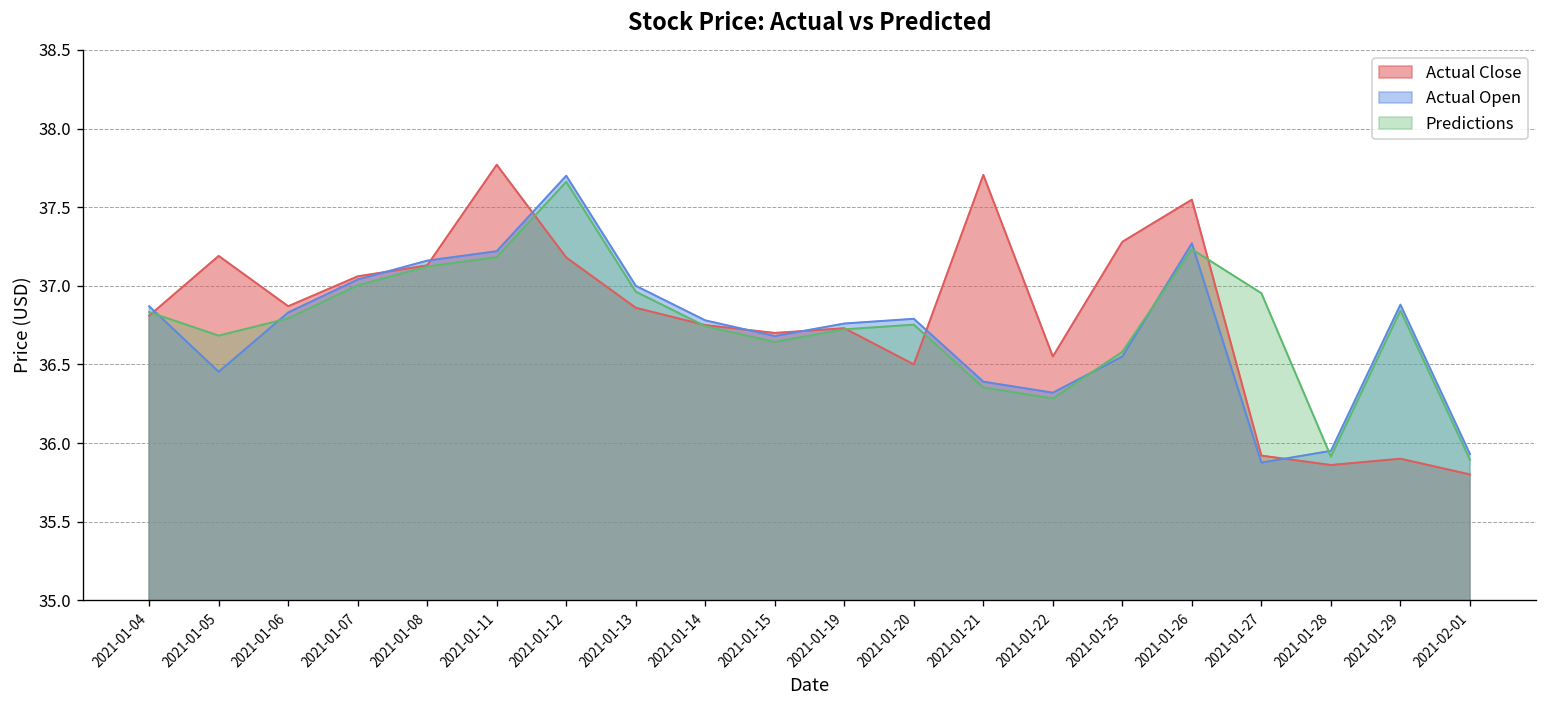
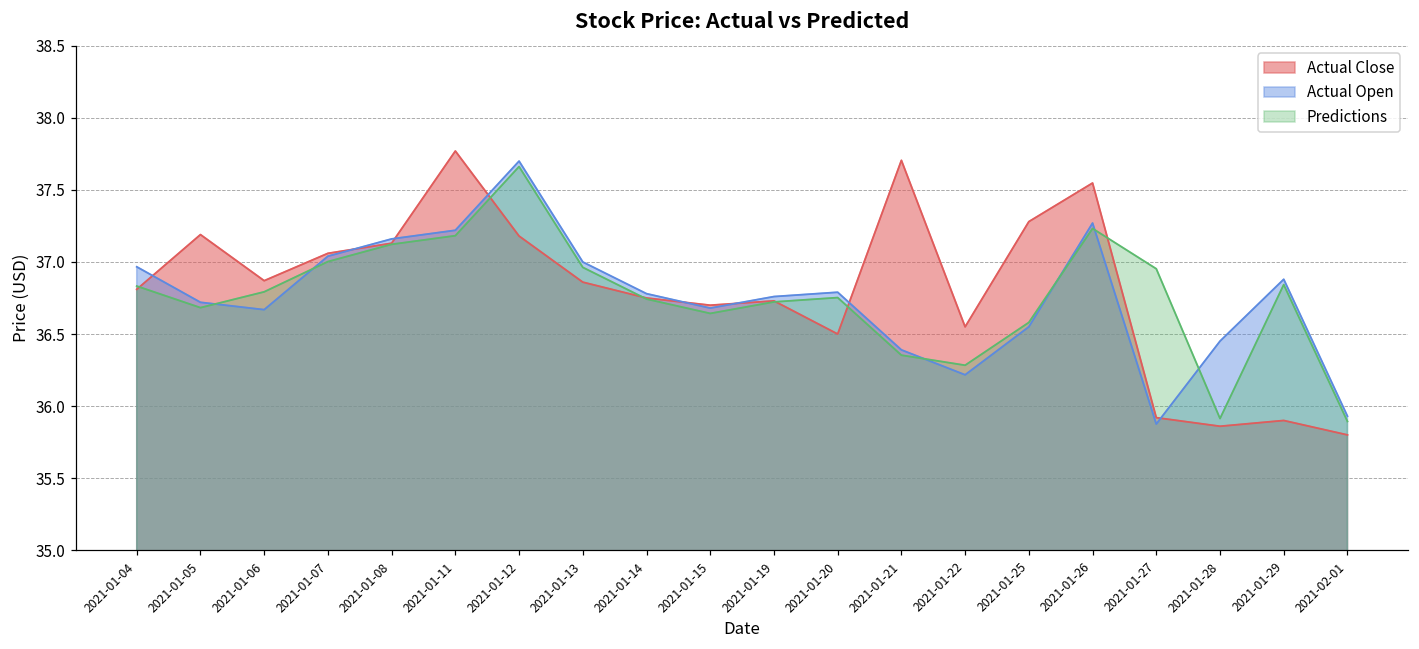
  {
    "Actual Close": {
      "2021-01-04": 36.81,
      "2021-01-05": 37.19,
      "2021-01-06": 36.87,
      "2021-01-07": 37.06,
      "2021-01-11": 37.77,
      "2021-01-12": 37.18,
      "2021-01-13": 36.86,
      "2021-01-15": 36.70,
      "2021-01-20": 36.50,
      "2021-01-21": 37.71,
      "2021-01-22": 36.55,
      "2021-01-25": 37.28,
      "2021-01-26": 37.55,
      "2021-01-27": 35.92,
      "2021-01-28": 35.86,
      "2021-01-29": 35.90,
      "2021-02-01": 35.80
    },
    "Actual Open": {
-     "2021-01-04": 36.87,
-     "2021-01-05": 36.45,
-     "2021-01-06": 36.83,
+     "2021-01-04": 36.97,
+     "2021-01-05": 36.72,
+     "2021-01-06": 36.67,
      "2021-01-07": 37.04,
      "2021-01-08": 37.16,
      "2021-01-11": 37.22,
      "2021-01-12": 37.70,
      "2021-01-13": 37.00,
      "2021-01-14": 36.78,
      "2021-01-15": 36.68,
      "2021-01-19": 36.76,
      "2021-01-20": 36.79,
      "2021-01-21": 36.39,
-     "2021-01-22": 36.32,
+     "2021-01-22": 36.22,
      "2021-01-25": 36.55,
      "2021-01-26": 37.27,
      "2021-01-27": 35.88,
-     "2021-01-28": 35.95,
+     "2021-01-28": 36.45,
      "2021-01-29": 36.88,
      "2021-02-01": 35.93
    },
    "Predictions": {
      "2021-01-04": 36.83,
      "2021-01-05": 36.68,
      "2021-01-06": 36.79,
      "2021-01-07": 37.00,
      "2021-01-11": 37.18,
      "2021-01-12": 37.66,
      "2021-01-13": 36.96,
      "2021-01-15": 36.64,
      "2021-01-20": 36.75,
      "2021-01-21": 36.35,
      "2021-01-22": 36.28,
      "2021-01-25": 36.58,
      "2021-01-26": 37.23,
      "2021-01-27": 36.95,
      "2021-01-28": 35.91,
      "2021-01-29": 36.84,
      "2021-02-01": 35.89
    }
  }
